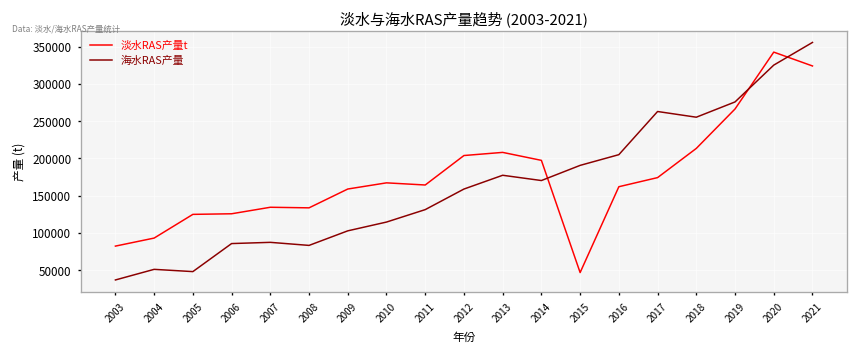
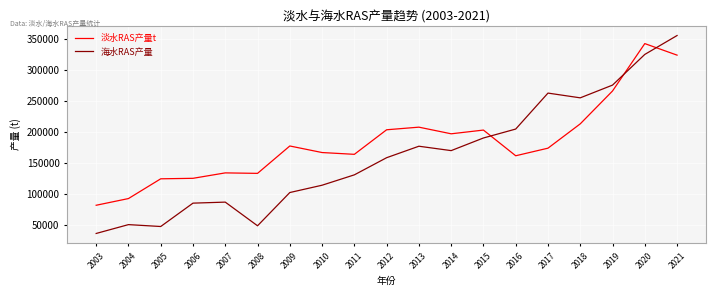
  {
    "淡水RAS产量t": {
      "2003": 80000,
      "2004": 90000,
      "2005": 120000,
      "2006": 130000,
      "2007": 130000,
      "2008": 130000,
-     "2009": 160000,
+     "2009": 180000,
      "2010": 170000,
      "2011": 160000,
      "2012": 200000,
      "2013": 210000,
      "2014": 200000,
-     "2015": 50000,
+     "2015": 200000,
      "2016": 160000,
      "2017": 170000,
      "2018": 210000,
      "2019": 270000,
      "2020": 340000,
      "2021": 320000
    },
    "海水RAS产量": {
      "2003": 40000,
      "2004": 50000,
      "2005": 50000,
      "2006": 90000,
      "2007": 90000,
-     "2008": 80000,
+     "2008": 50000,
      "2009": 100000,
      "2010": 110000,
      "2011": 130000,
      "2012": 160000,
      "2013": 180000,
      "2014": 170000,
      "2015": 190000,
      "2016": 210000,
      "2017": 260000,
      "2018": 260000,
      "2019": 280000,
      "2020": 330000,
      "2021": 360000
    }
  }
